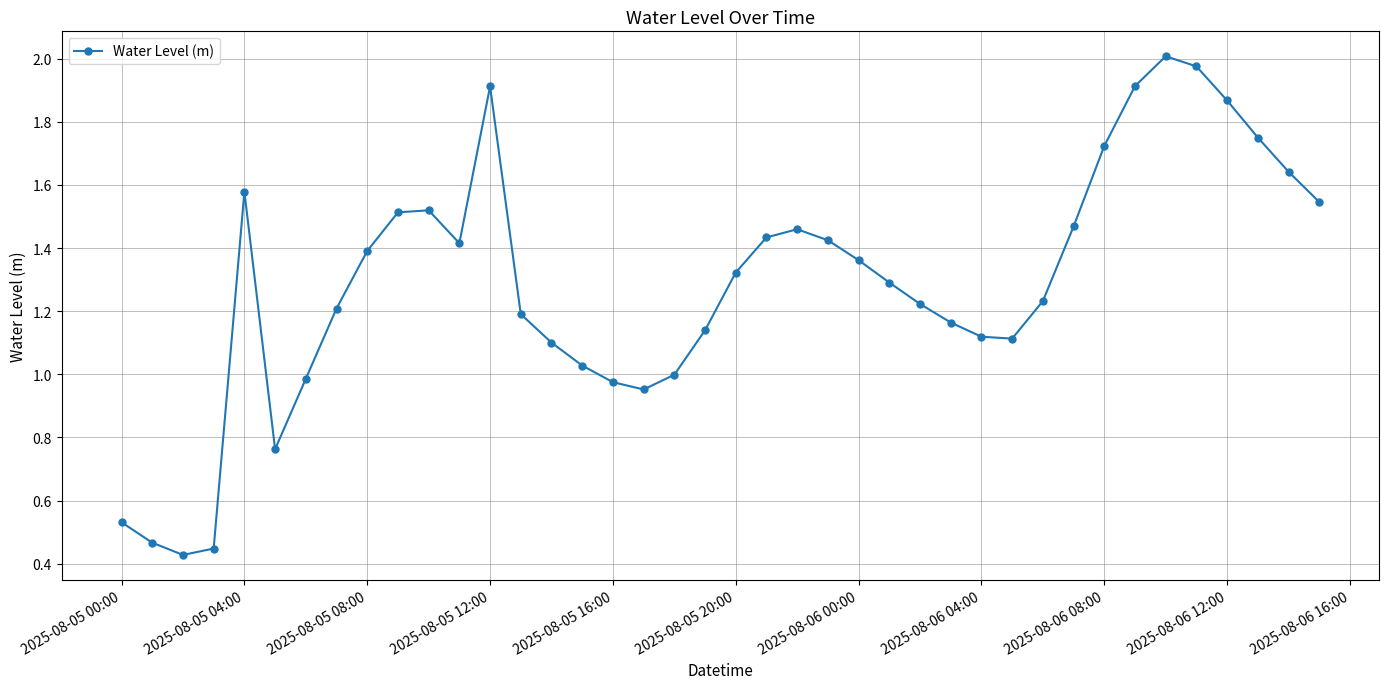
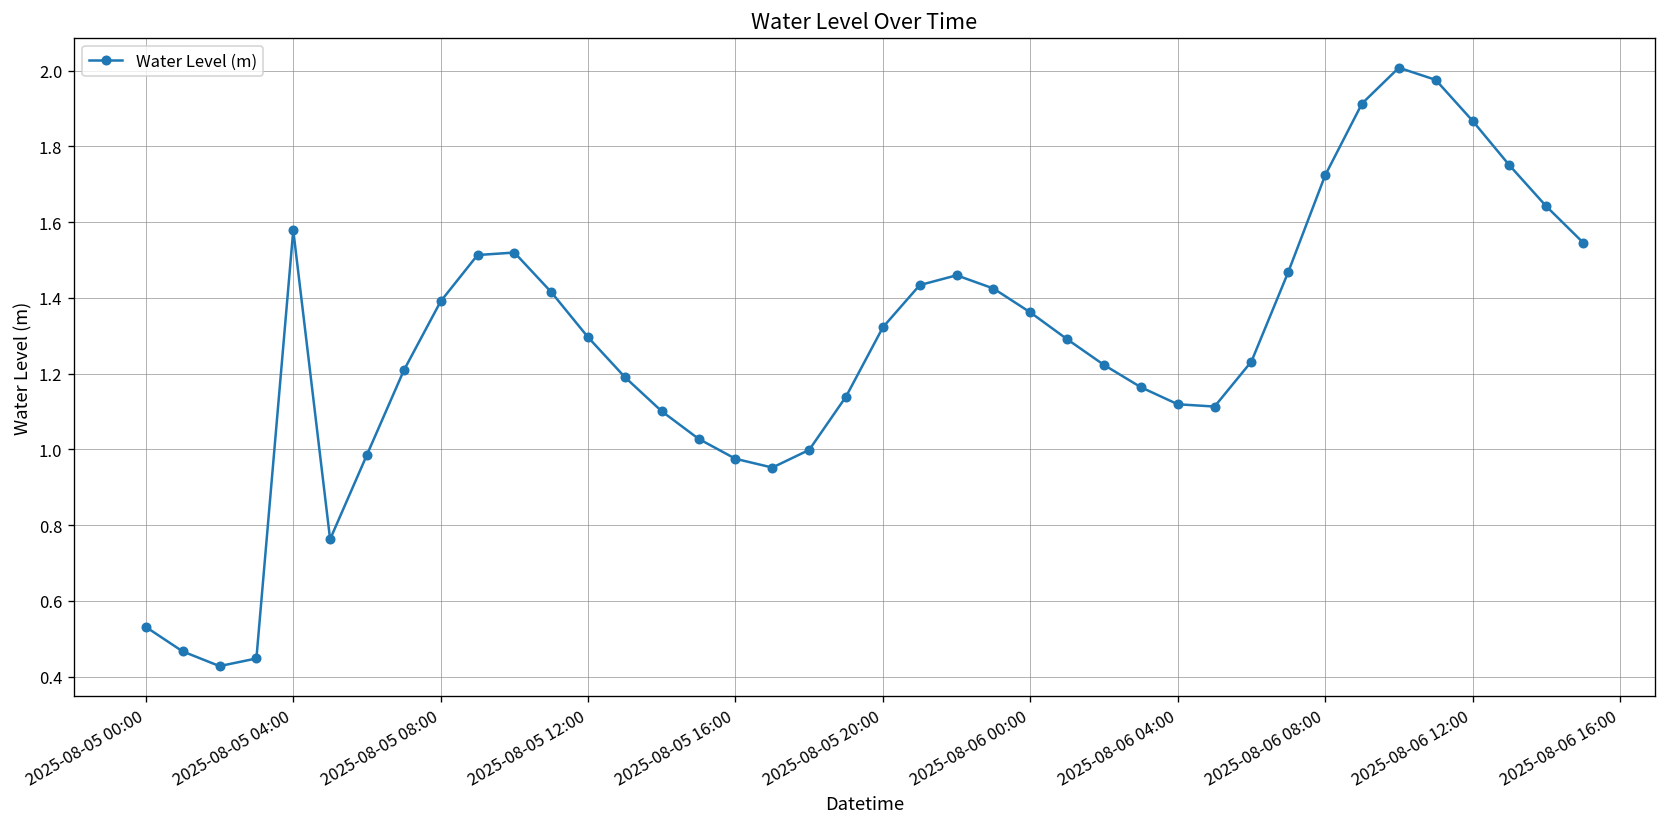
  {
    "2025-08-05 00:00": 0.53,
    "2025-08-05 04:00": 1.58,
    "2025-08-05 08:00": 1.39,
-   "2025-08-05 12:00": 1.91,
+   "2025-08-05 12:00": 1.30,
    "2025-08-05 16:00": 0.97,
    "2025-08-05 20:00": 1.32,
    "2025-08-06 00:00": 1.36,
    "2025-08-06 04:00": 1.12,
    "2025-08-06 08:00": 1.72,
    "2025-08-06 12:00": 1.87
  }
